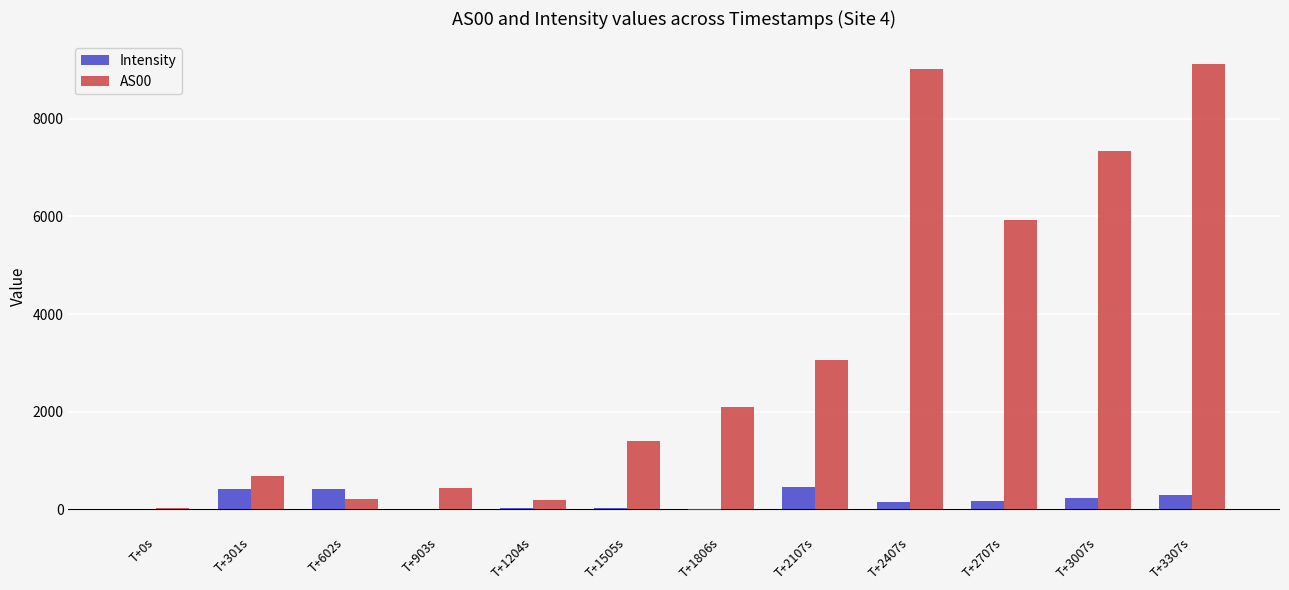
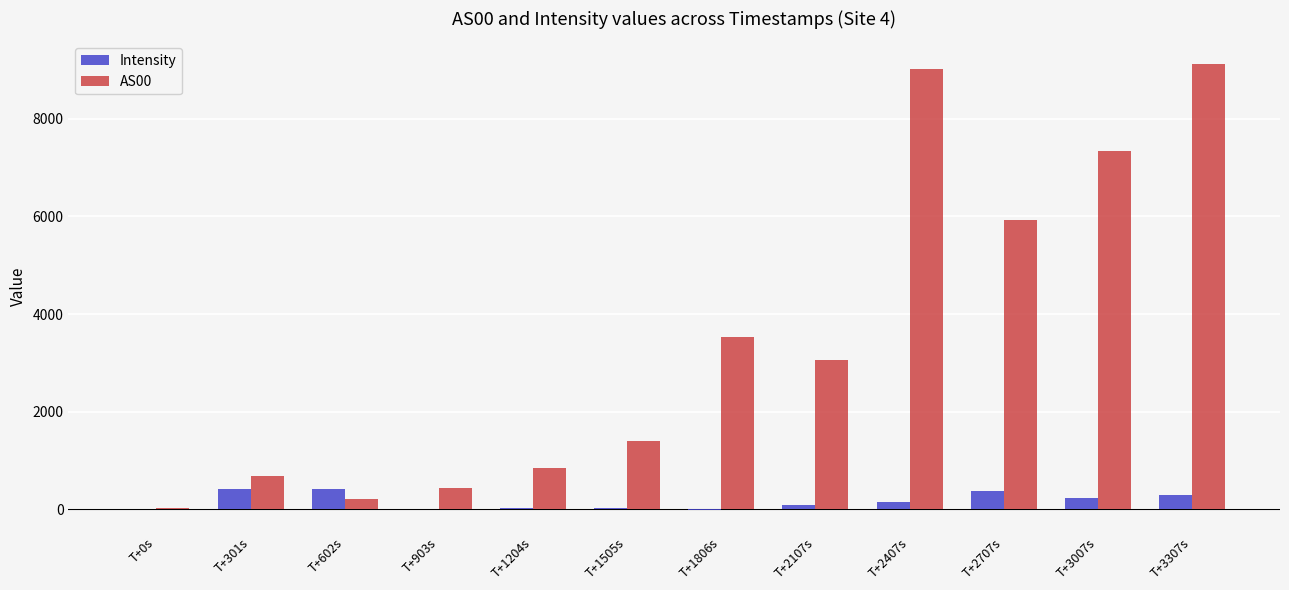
  {
    "Intensity": {
      "T+301s": 400,
      "T+602s": 400,
-     "T+2107s": 500,
+     "T+2107s": 100,
      "T+2407s": 200,
-     "T+2707s": 200,
+     "T+2707s": 400,
      "T+3007s": 200,
      "T+3307s": 300
    },
    "AS00": {
      "T+301s": 700,
      "T+602s": 200,
      "T+903s": 400,
-     "T+1204s": 200,
+     "T+1204s": 900,
      "T+1505s": 1400,
-     "T+1806s": 2100,
+     "T+1806s": 3500,
      "T+2107s": 3000,
      "T+2407s": 9000,
      "T+2707s": 5900,
      "T+3007s": 7300,
      "T+3307s": 9100
    }
  }
